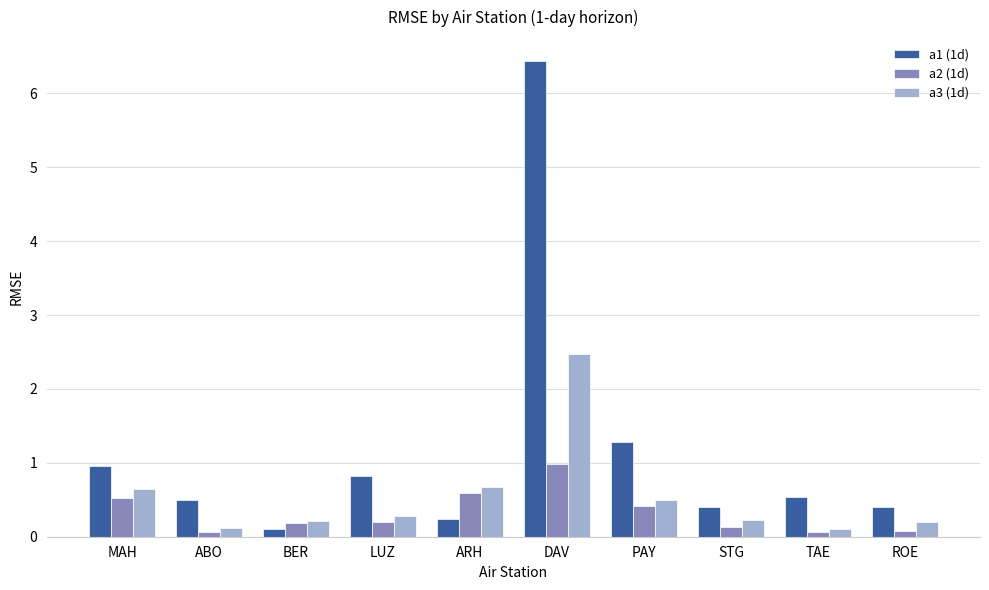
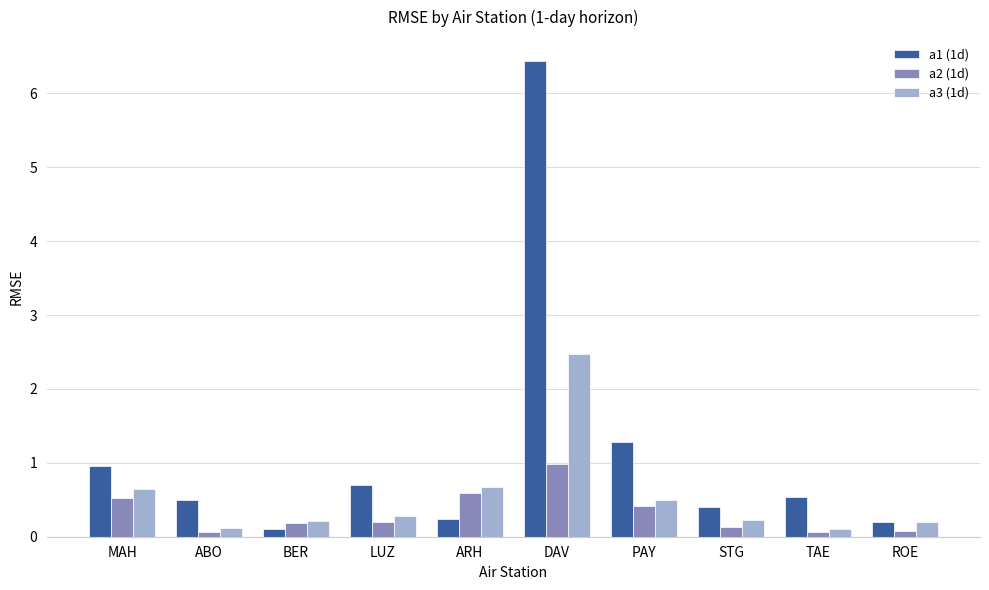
  {
    "a1 (1d)": {
      "MAH": 1.0,
      "ABO": 0.5,
      "BER": 0.1,
-     "LUZ": 0.8,
+     "LUZ": 0.7,
      "ARH": 0.2,
      "DAV": 6.4,
      "PAY": 1.3,
      "STG": 0.4,
      "TAE": 0.5,
-     "ROE": 0.4
+     "ROE": 0.2
    }
  }
